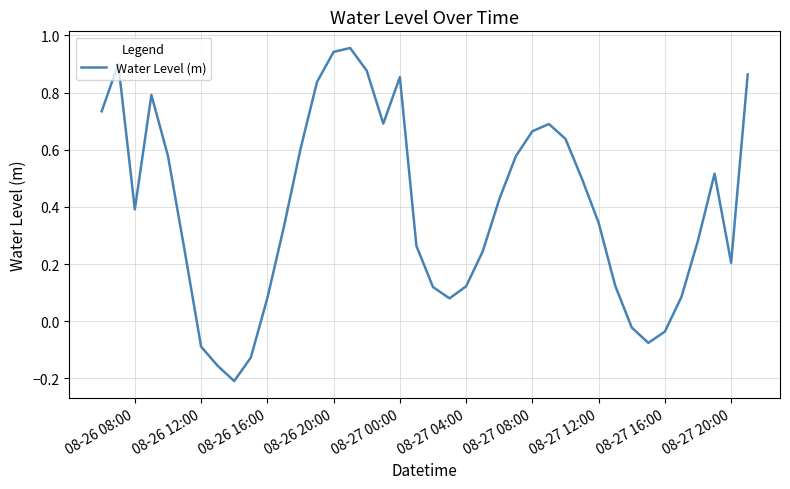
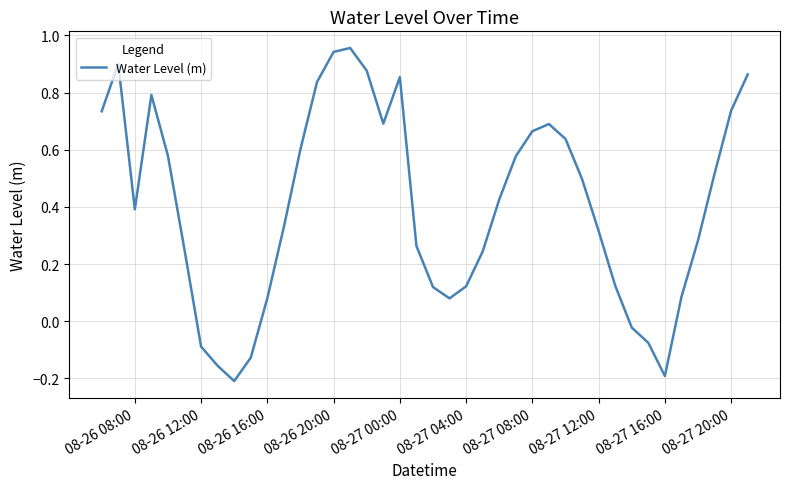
  {
    "08-26 08:00": 0.39,
    "08-26 12:00": -0.09,
    "08-26 16:00": 0.08,
    "08-26 20:00": 0.94,
    "08-27 00:00": 0.85,
    "08-27 04:00": 0.12,
    "08-27 08:00": 0.66,
-   "08-27 12:00": 0.34,
-   "08-27 16:00": -0.04,
-   "08-27 20:00": 0.20
+   "08-27 12:00": 0.32,
+   "08-27 16:00": -0.19,
+   "08-27 20:00": 0.74
  }
